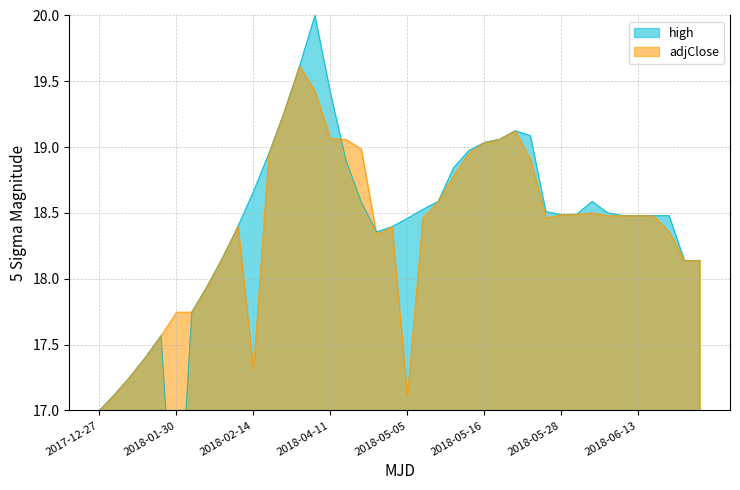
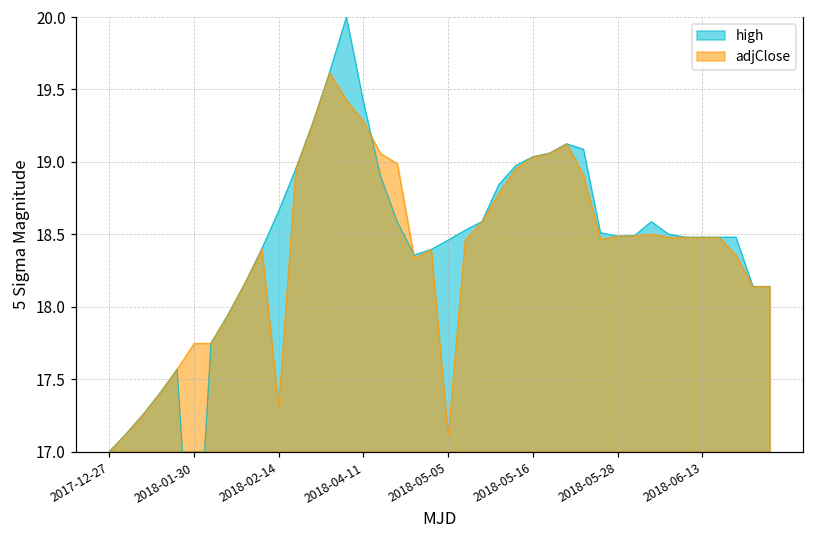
  {
    "adjClose": {
      "2018-01-30": 17.75,
      "2018-02-14": 17.31,
-     "2018-04-11": 19.06,
+     "2018-04-11": 19.28,
      "2018-05-05": 17.11
    }
  }
